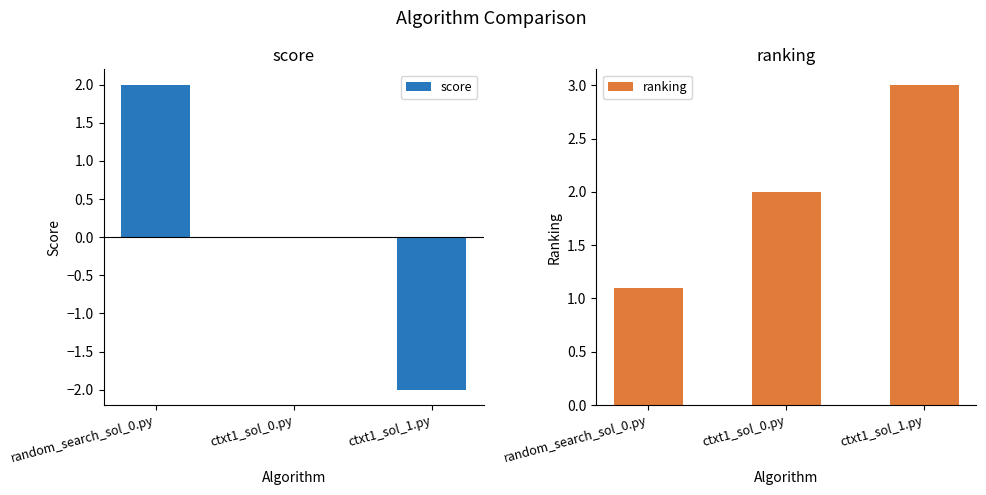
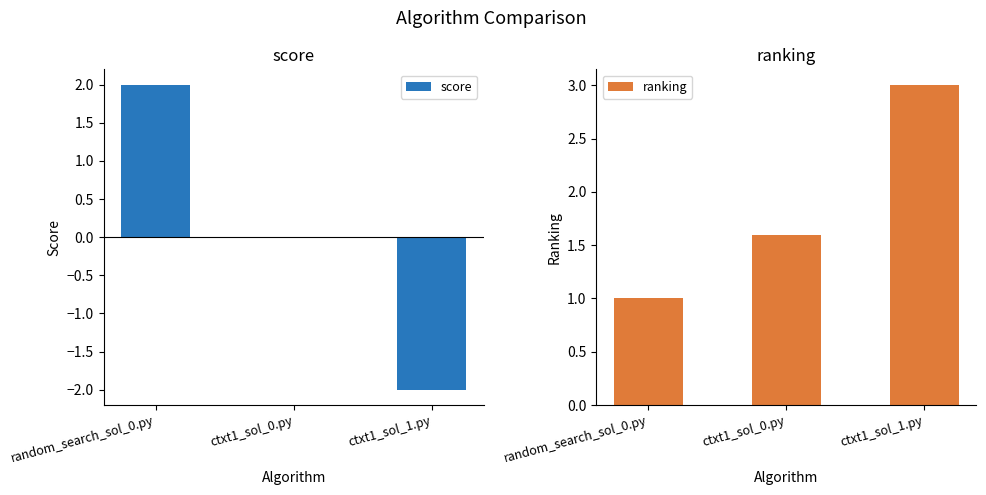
  {
    "score": {
      "random_search_sol_0.py": 2.0,
      "ctxt1_sol_0.py": 0.0,
      "ctxt1_sol_1.py": -2.0
    },
    "ranking": {
-     "random_search_sol_0.py": 1.1,
-     "ctxt1_sol_0.py": 2.0,
+     "random_search_sol_0.py": 1.0,
+     "ctxt1_sol_0.py": 1.6,
      "ctxt1_sol_1.py": 3.0
    }
  }
